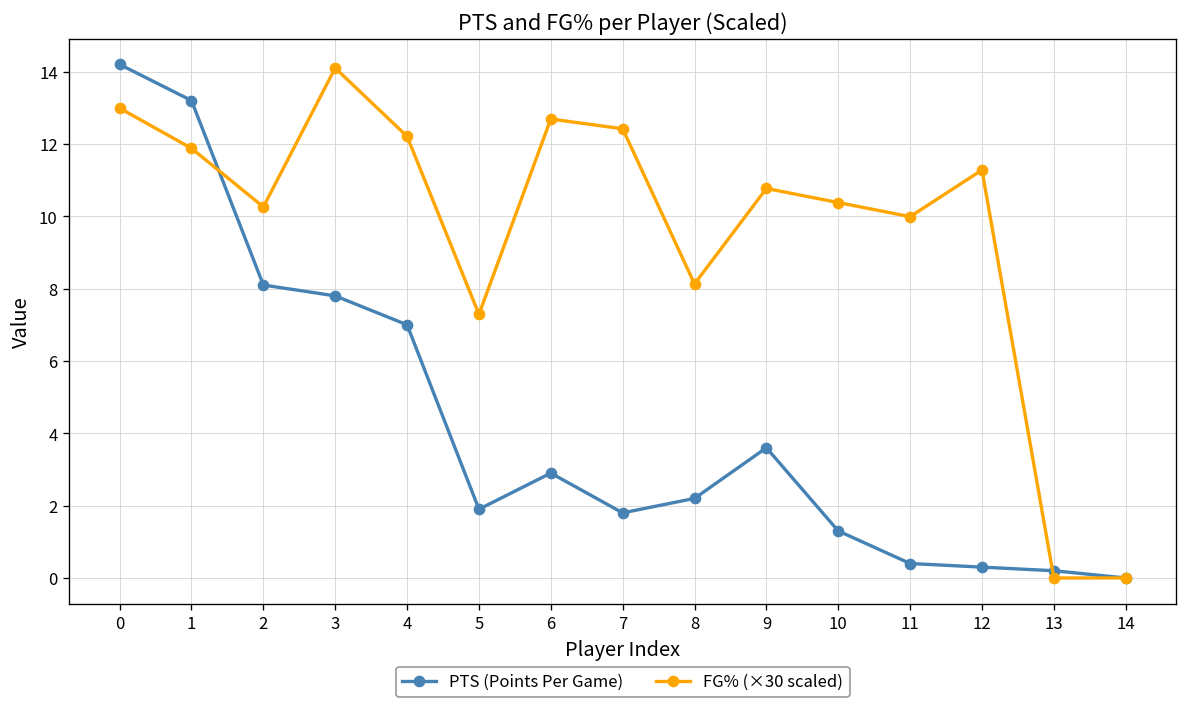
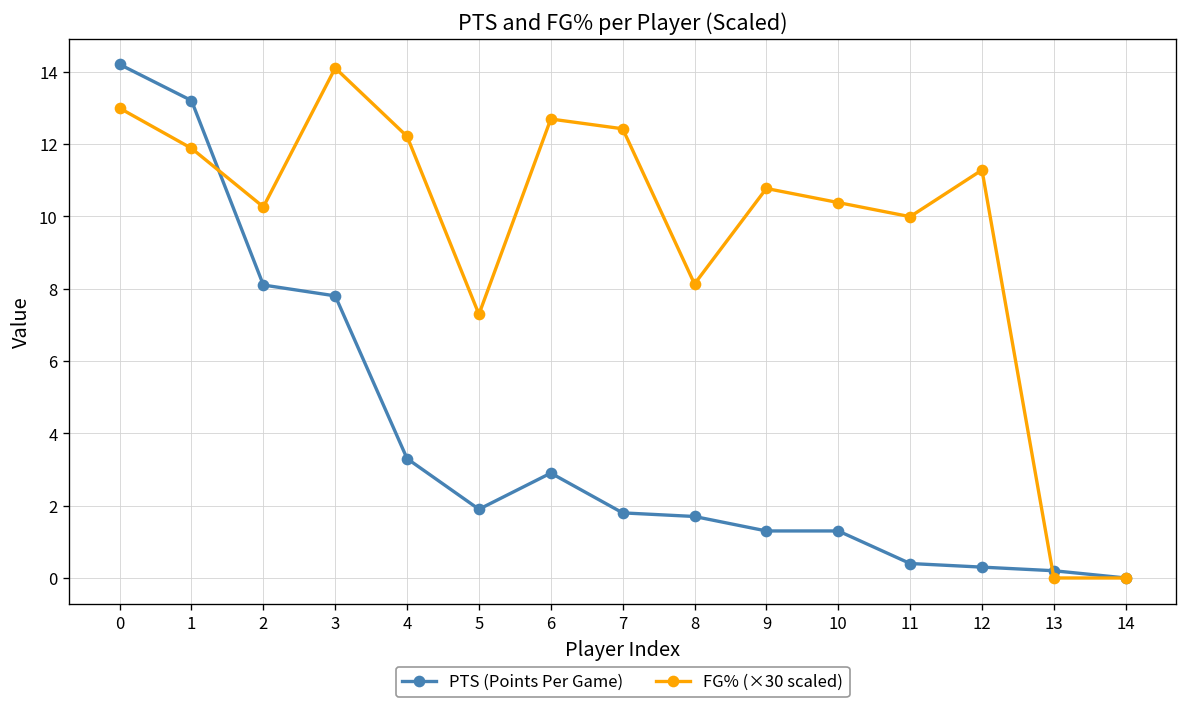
  {
    "PTS (Points Per Game)": {
      "0": 14.2,
      "1": 13.2,
      "2": 8.1,
      "3": 7.8,
-     "4": 7.0,
+     "4": 3.3,
      "5": 1.9,
      "6": 2.9,
      "7": 1.8,
-     "8": 2.2,
-     "9": 3.6,
+     "8": 1.7,
+     "9": 1.3,
      "10": 1.3,
      "11": 0.4,
      "12": 0.3,
      "13": 0.2
    },
    "FG% (×30 scaled)": {
      "0": 13.0,
      "1": 11.9,
      "2": 10.3,
      "3": 14.1,
      "4": 12.2,
      "5": 7.3,
      "6": 12.7,
      "7": 12.4,
      "8": 8.1,
      "9": 10.8,
      "10": 10.4,
      "11": 10.0,
      "12": 11.3,
      "13": 0.0
    }
  }
